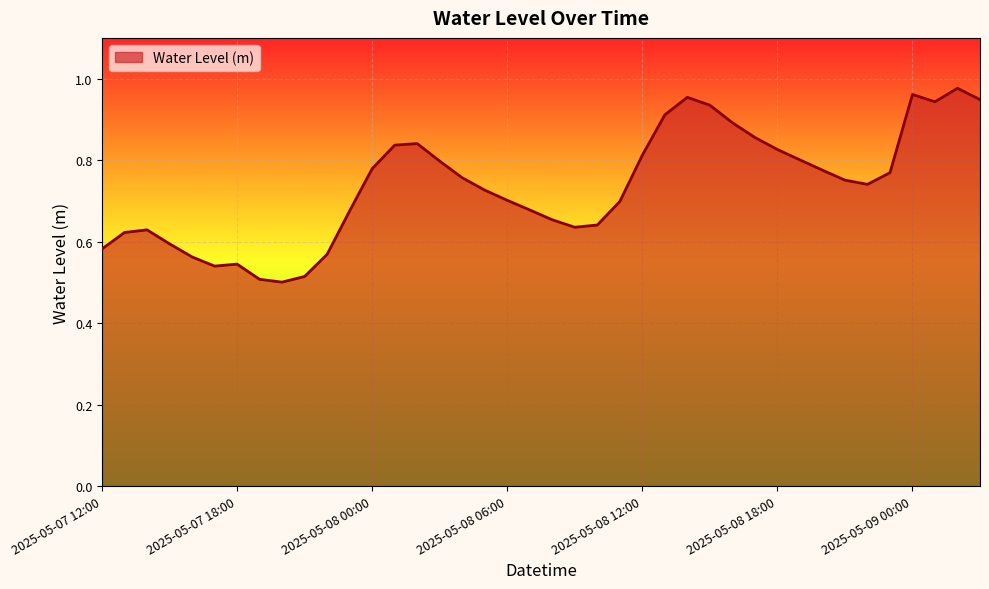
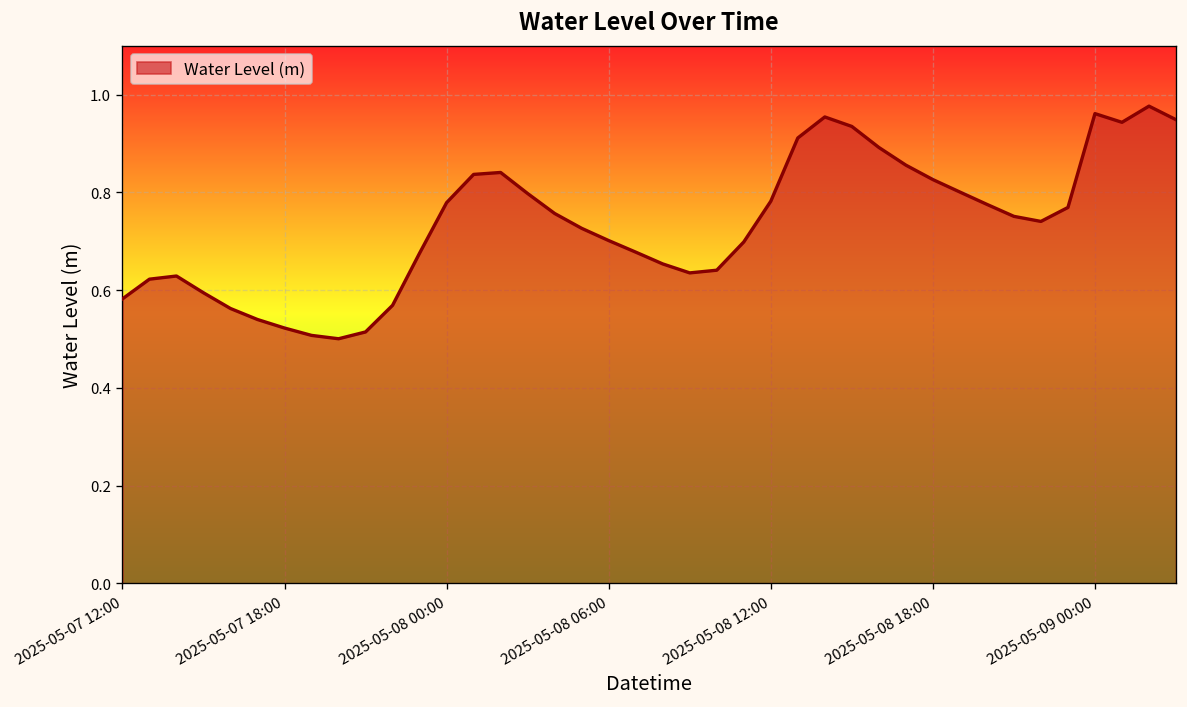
  {
    "2025-05-07 12:00": 0.58,
-   "2025-05-07 18:00": 0.54,
+   "2025-05-07 18:00": 0.52,
    "2025-05-08 00:00": 0.78,
    "2025-05-08 06:00": 0.70,
-   "2025-05-08 12:00": 0.81,
+   "2025-05-08 12:00": 0.78,
    "2025-05-08 18:00": 0.83,
    "2025-05-09 00:00": 0.96
  }
